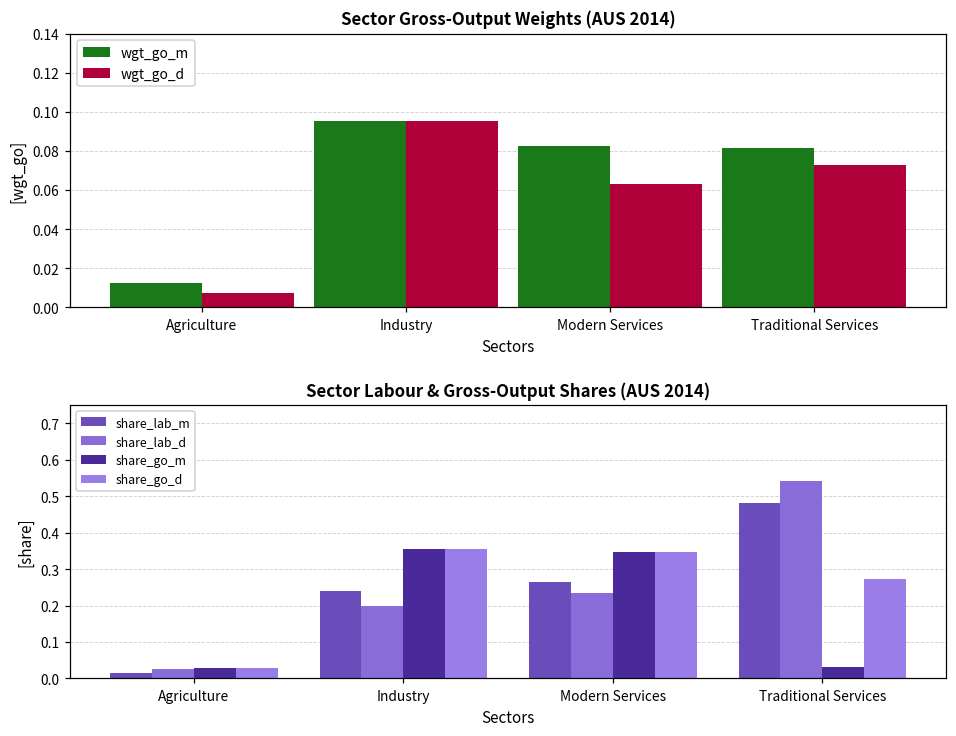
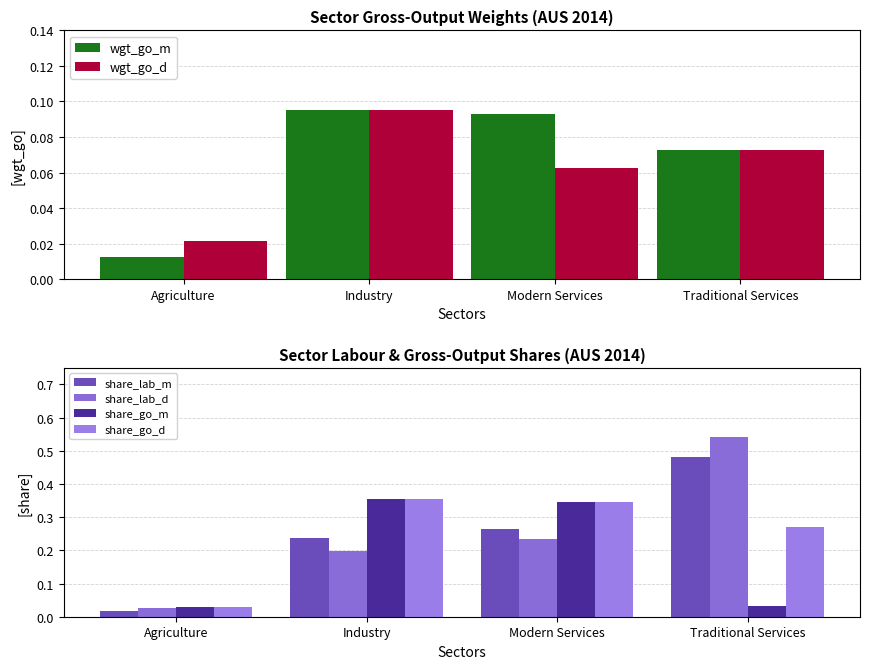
  {
    "Sector Gross-Output Weights (AUS 2014)": {
      "wgt_go_m": {
        "Agriculture": 0.012,
        "Industry": 0.095,
-       "Modern Services": 0.083,
-       "Traditional Services": 0.081
+       "Modern Services": 0.093,
+       "Traditional Services": 0.073
      },
      "wgt_go_d": {
-       "Agriculture": 0.007,
+       "Agriculture": 0.021,
        "Industry": 0.095,
        "Modern Services": 0.063,
        "Traditional Services": 0.073
      }
    }
  }
